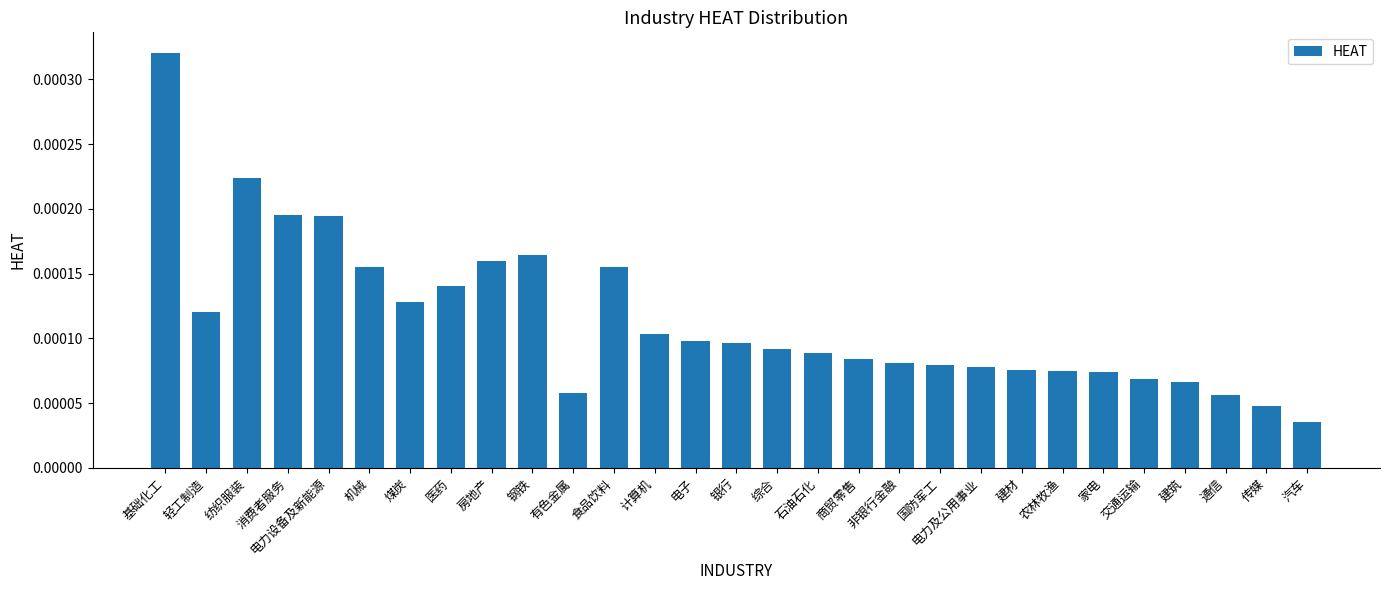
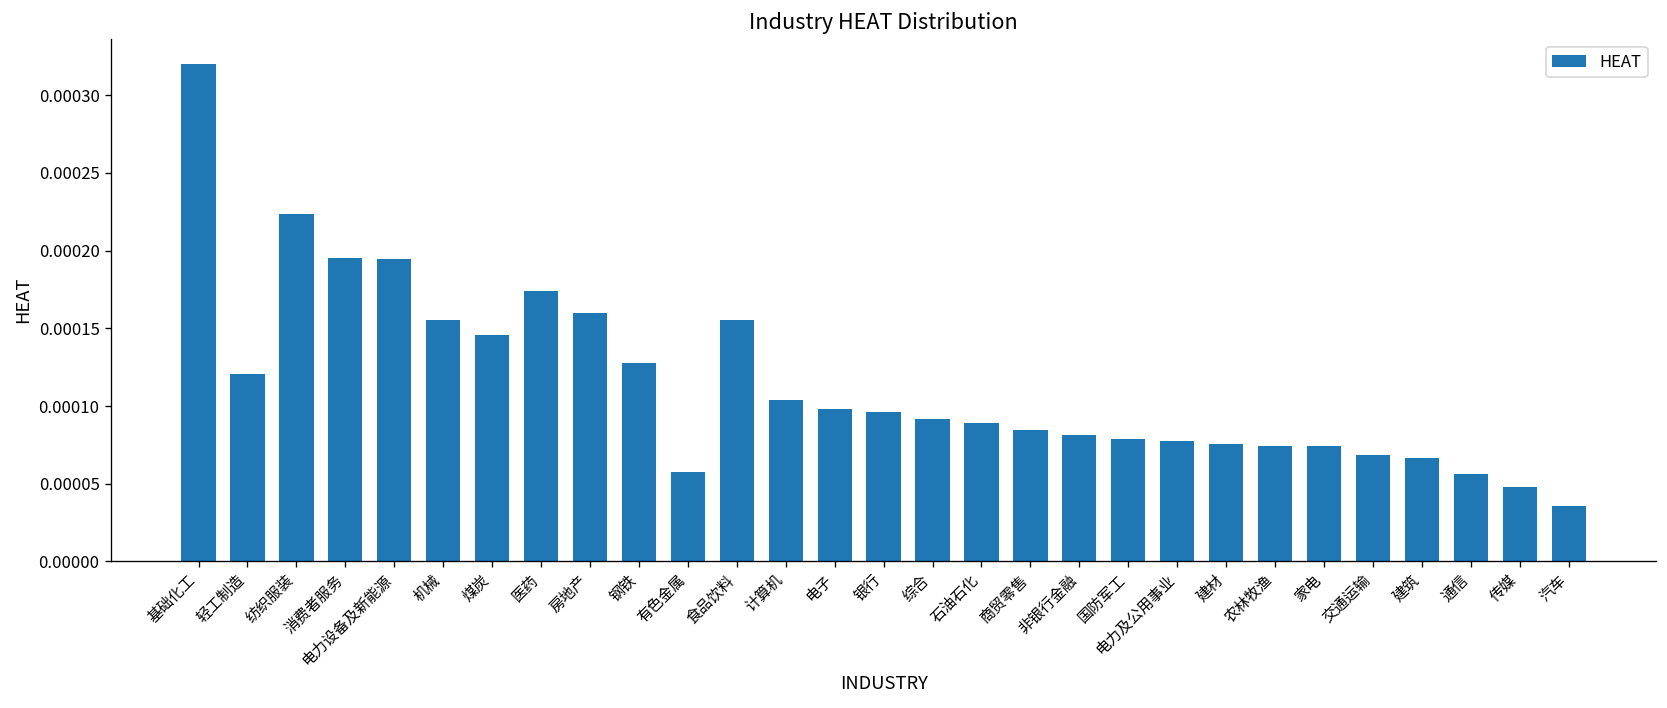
  {
    "基础化工": 0.000320,
    "轻工制造": 0.000121,
    "纺织服装": 0.000224,
    "消费者服务": 0.000195,
    "电力设备及新能源": 0.000195,
    "机械": 0.000155,
-   "煤炭": 0.000128,
-   "医药": 0.000140,
+   "煤炭": 0.000146,
+   "医药": 0.000174,
    "房地产": 0.000160,
-   "钢铁": 0.000164,
+   "钢铁": 0.000128,
    "有色金属": 0.000057,
    "食品饮料": 0.000155,
    "计算机": 0.000104,
    "电子": 0.000098,
    "银行": 0.000096,
    "综合": 0.000092,
    "石油石化": 0.000089,
    "商贸零售": 0.000084,
    "非银行金融": 0.000081,
    "国防军工": 0.000079,
    "电力及公用事业": 0.000078,
    "建材": 0.000076,
    "农林牧渔": 0.000075,
    "家电": 0.000074,
    "交通运输": 0.000068,
    "建筑": 0.000067,
    "通信": 0.000056,
    "传媒": 0.000048,
    "汽车": 0.000036
  }
